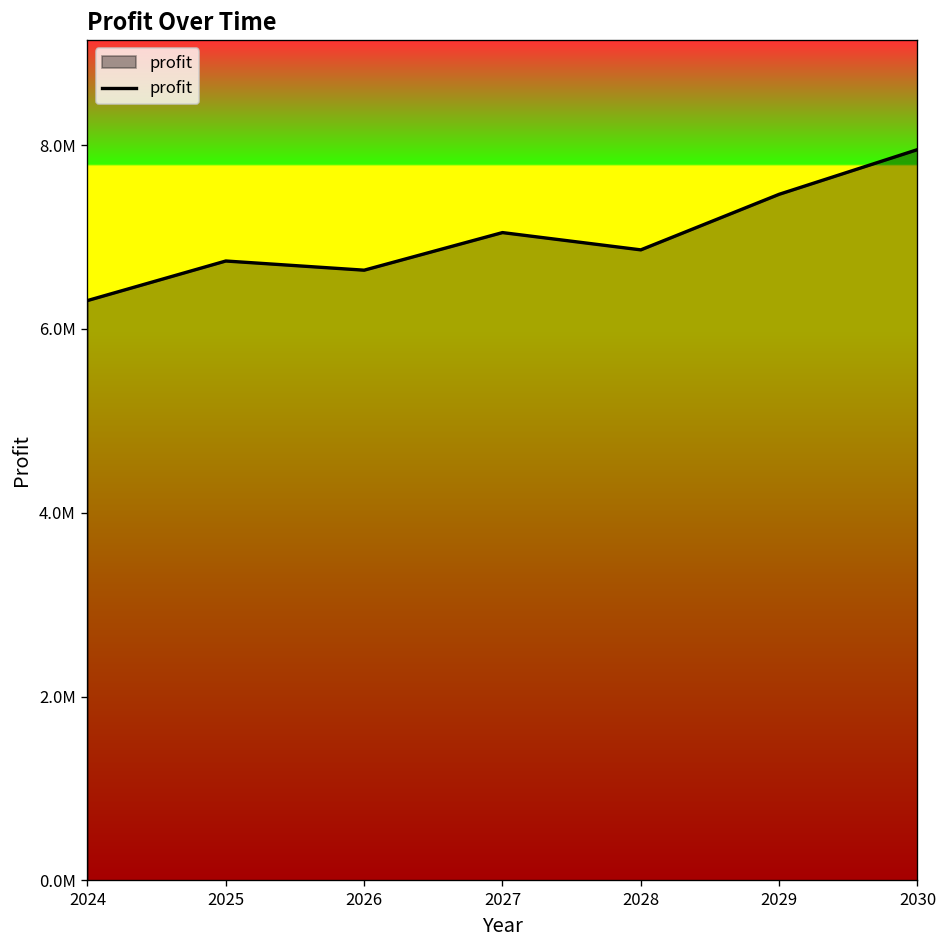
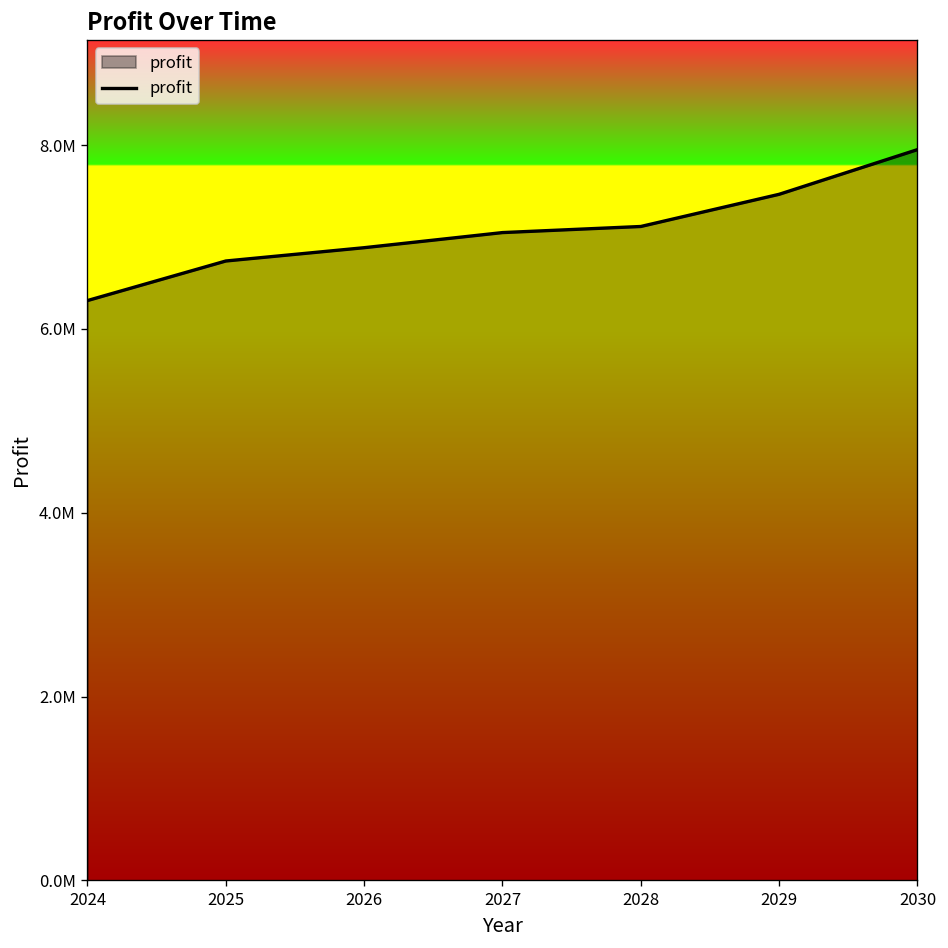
  {
    "2024": 6300000,
    "2025": 6700000,
-   "2026": 6600000,
+   "2026": 6900000,
    "2027": 7000000,
-   "2028": 6900000,
+   "2028": 7100000,
    "2029": 7500000,
    "2030": 8000000
  }
